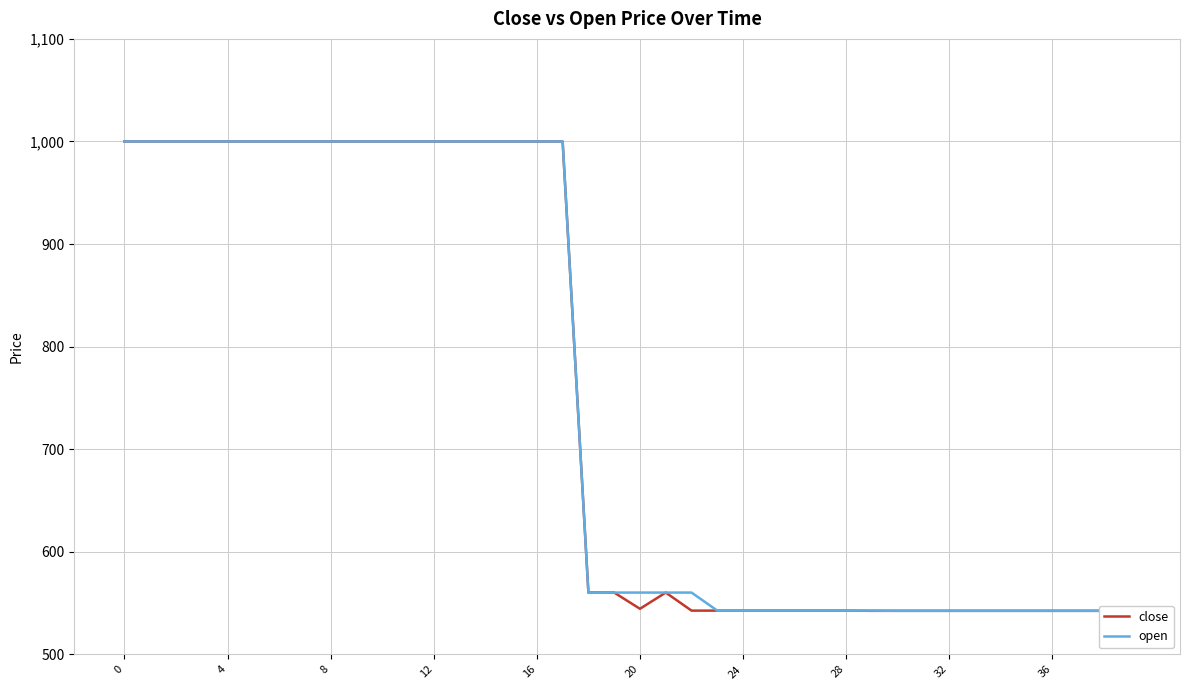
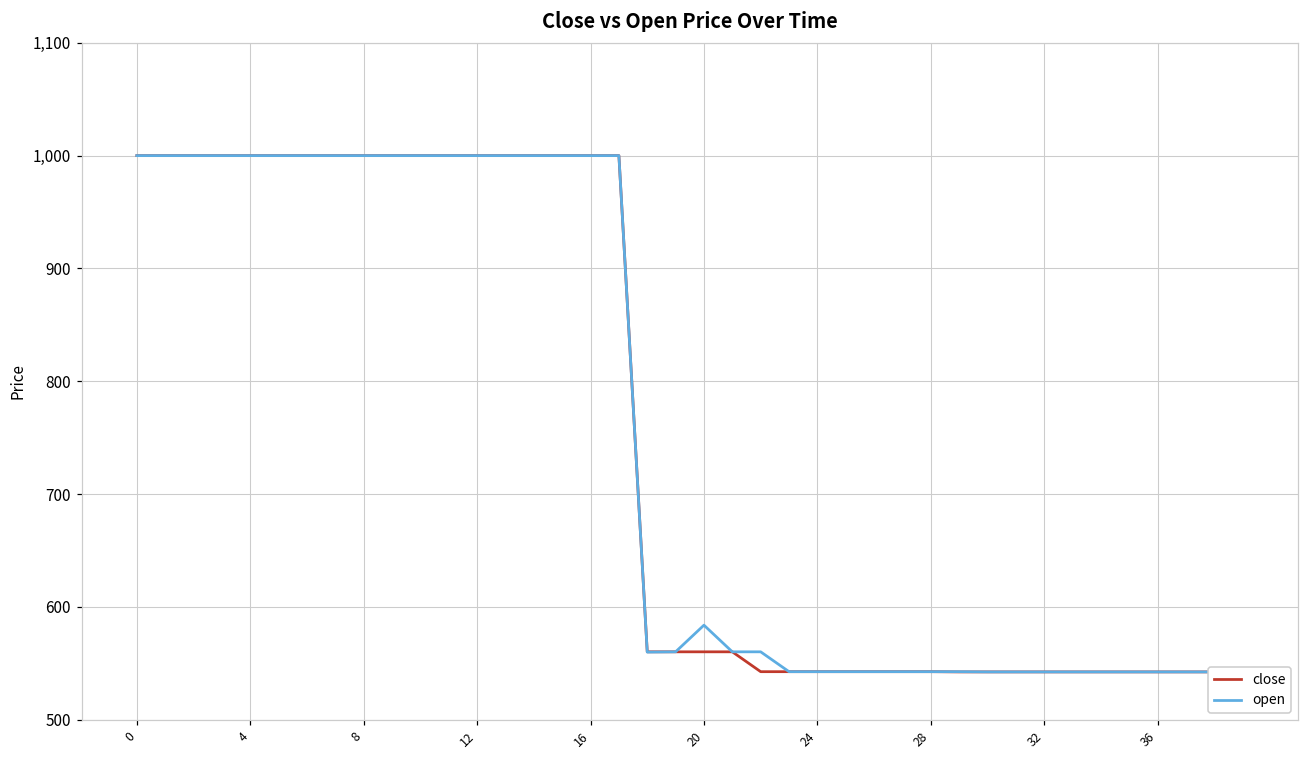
  {
    "close": {
-     "20": 544
+     "20": 560
    },
    "open": {
-     "20": 560
+     "20": 584
    }
  }
